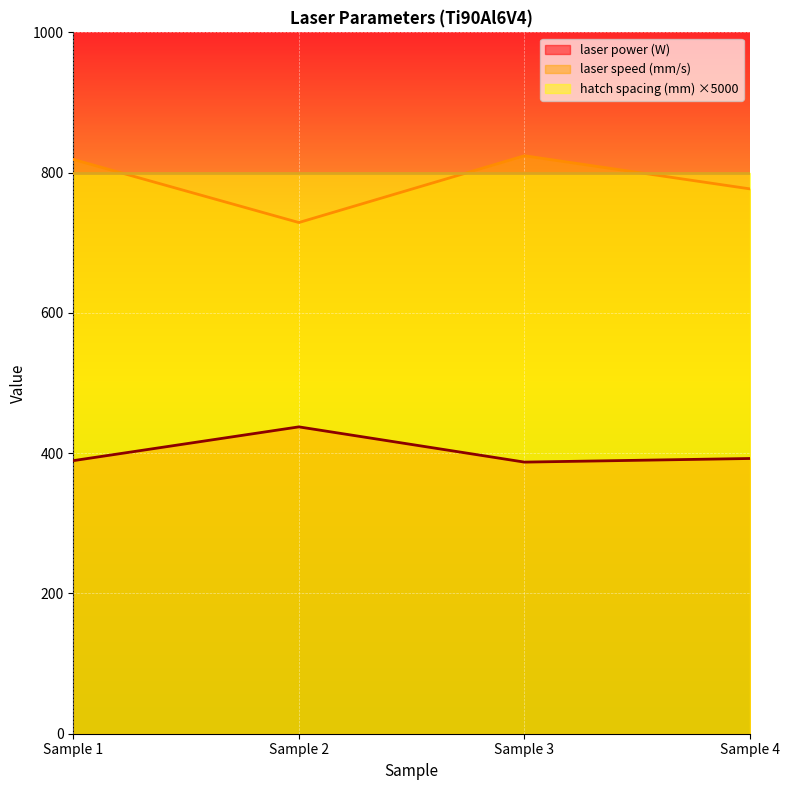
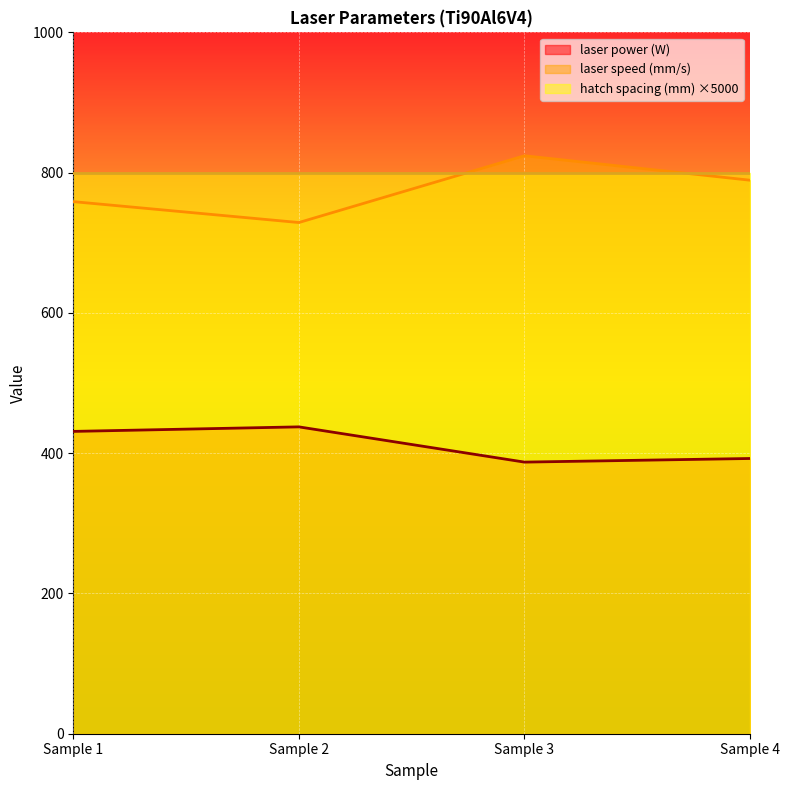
  {
    "laser power (W)": {
-     "Sample 1": 390,
+     "Sample 1": 430,
      "Sample 2": 440,
      "Sample 3": 390,
      "Sample 4": 390
    },
    "laser speed (mm/s)": {
-     "Sample 1": 820,
+     "Sample 1": 760,
      "Sample 2": 730,
      "Sample 3": 820,
-     "Sample 4": 780
+     "Sample 4": 790
    },
    "hatch spacing (mm) ×5000": {
      "Sample 1": 800,
      "Sample 2": 800,
      "Sample 3": 800,
      "Sample 4": 800
    }
  }
